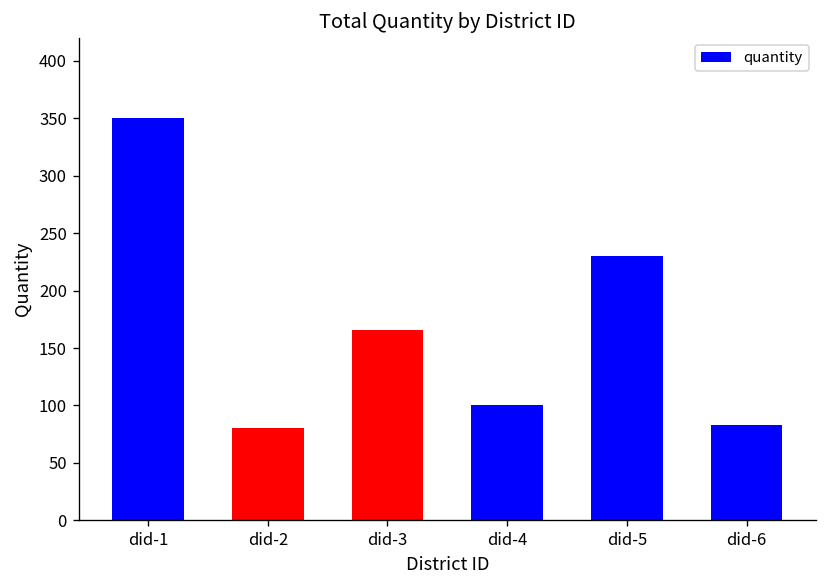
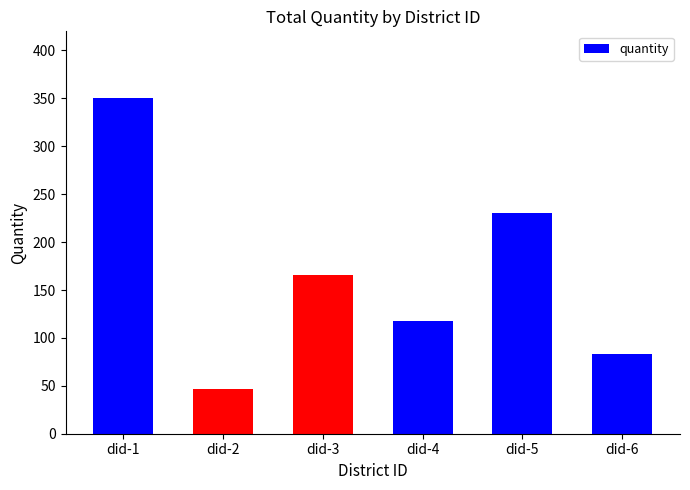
  {
    "did-1": 350,
-   "did-2": 80,
+   "did-2": 50,
    "did-3": 170,
-   "did-4": 100,
+   "did-4": 120,
    "did-5": 230,
    "did-6": 80
  }
